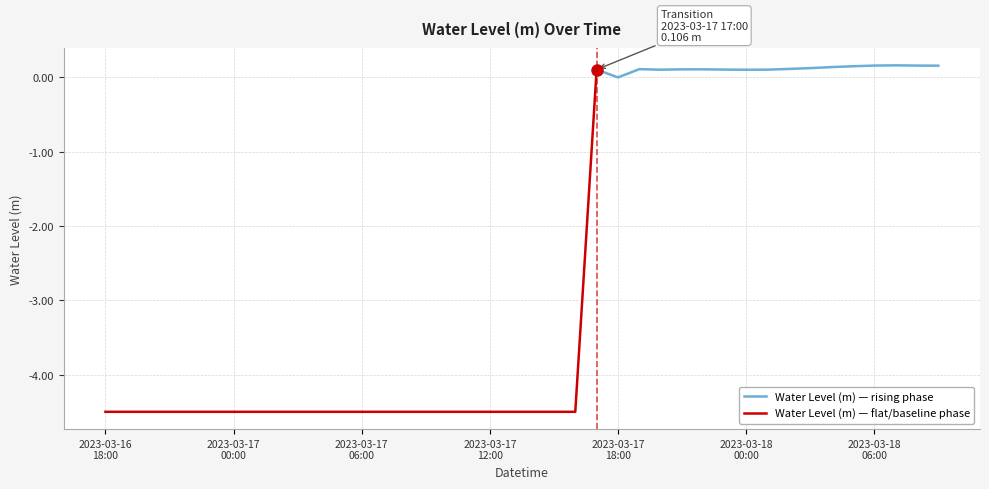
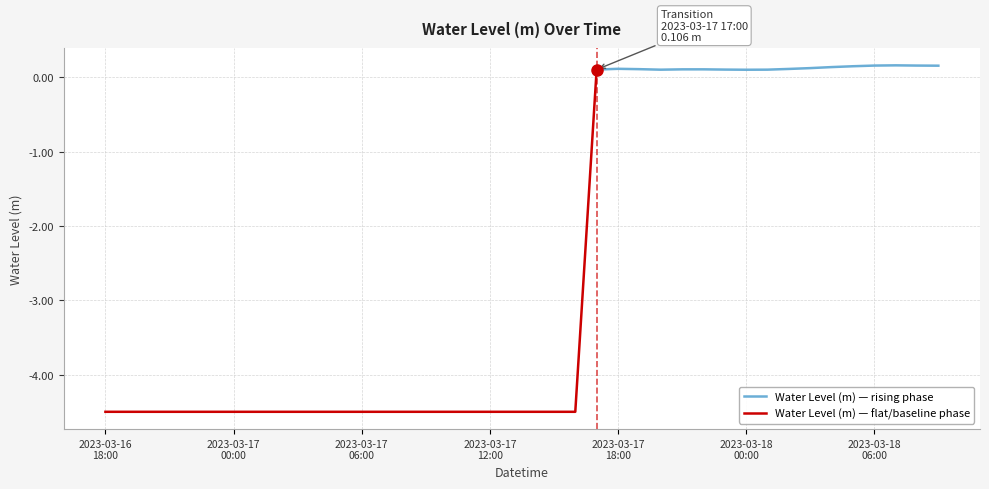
  {
    "Water Level (m) — rising phase": {
-     "2023-03-17 18:00": 0.0,
+     "2023-03-17 18:00": 0.1,
      "2023-03-18 00:00": 0.1,
      "2023-03-18 06:00": 0.2
    }
  }
